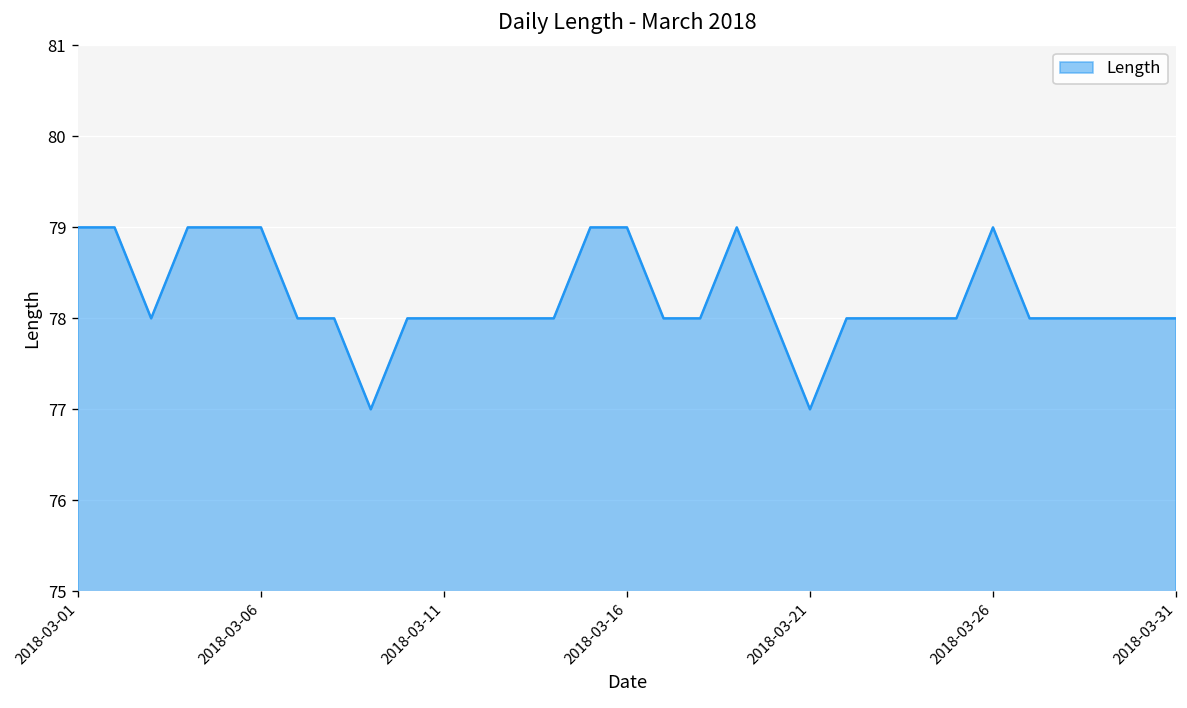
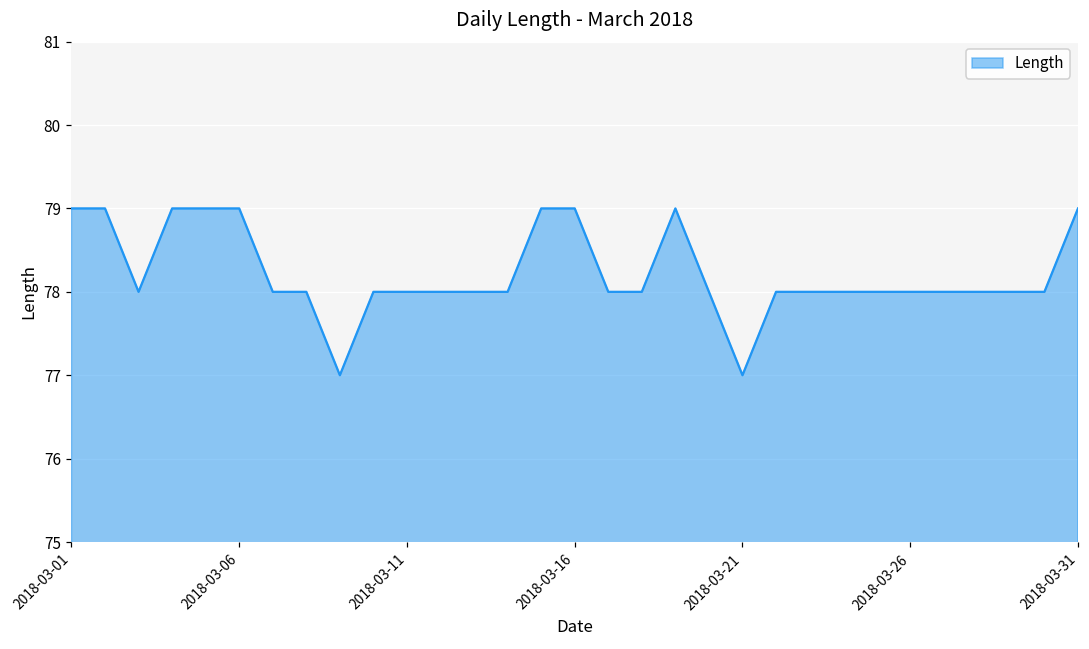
  {
    "2018-03-01": 79,
    "2018-03-06": 79,
    "2018-03-11": 78,
    "2018-03-16": 79,
    "2018-03-21": 77,
-   "2018-03-26": 79,
-   "2018-03-31": 78
+   "2018-03-26": 78,
+   "2018-03-31": 79
  }
